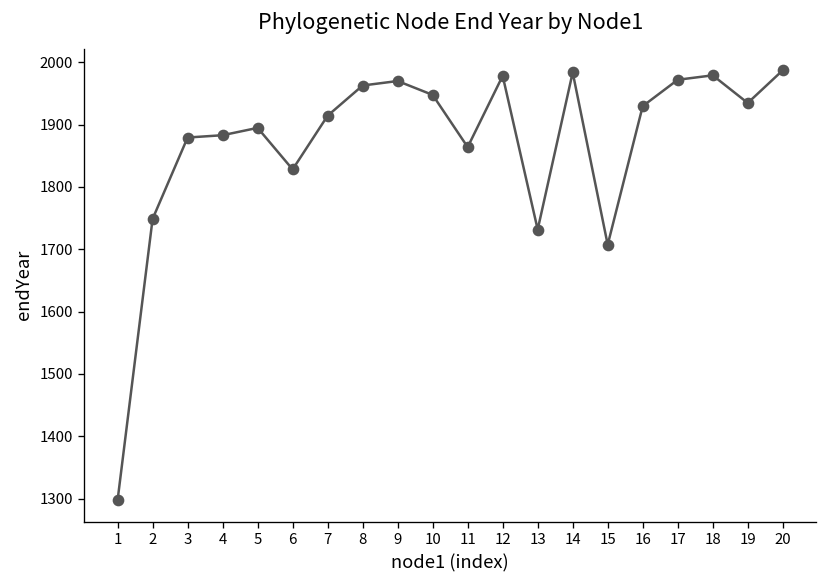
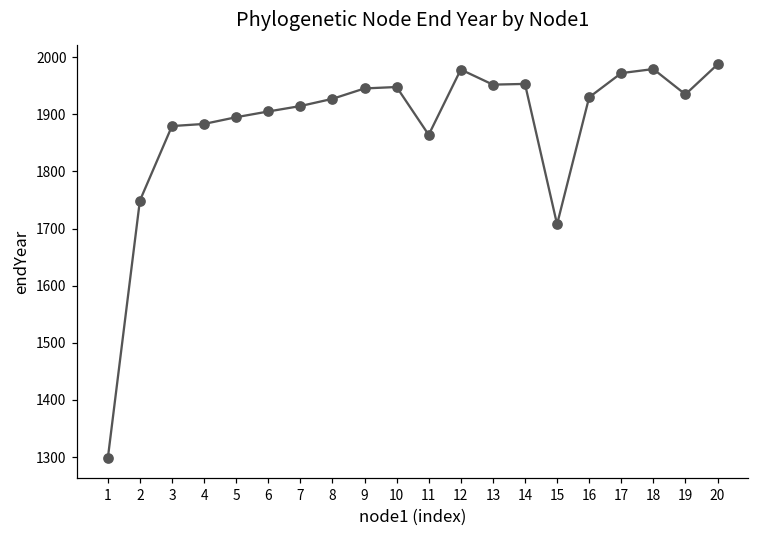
  {
    "1": 1300,
    "2": 1750,
    "3": 1880,
    "4": 1880,
    "5": 1890,
-   "6": 1830,
+   "6": 1900,
    "7": 1910,
-   "8": 1960,
-   "9": 1970,
+   "8": 1930,
+   "9": 1950,
    "10": 1950,
    "11": 1860,
    "12": 1980,
-   "13": 1730,
-   "14": 1980,
+   "13": 1950,
+   "14": 1950,
    "15": 1710,
    "16": 1930,
    "17": 1970,
    "18": 1980,
    "19": 1930,
    "20": 1990
  }
